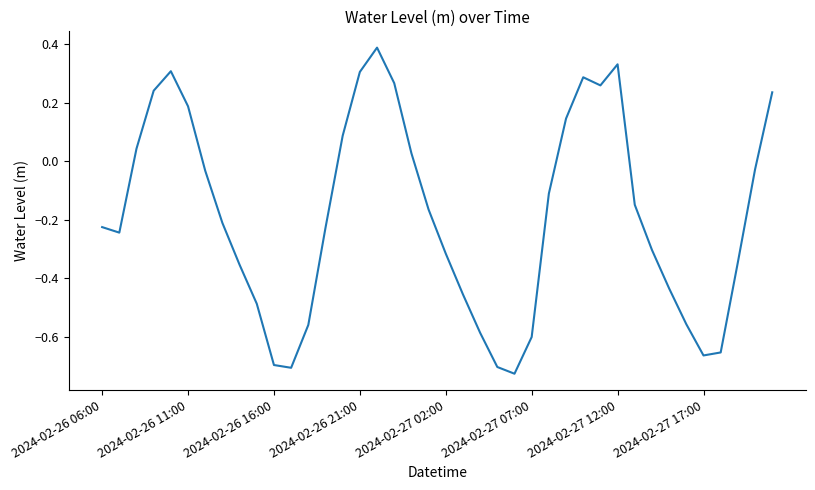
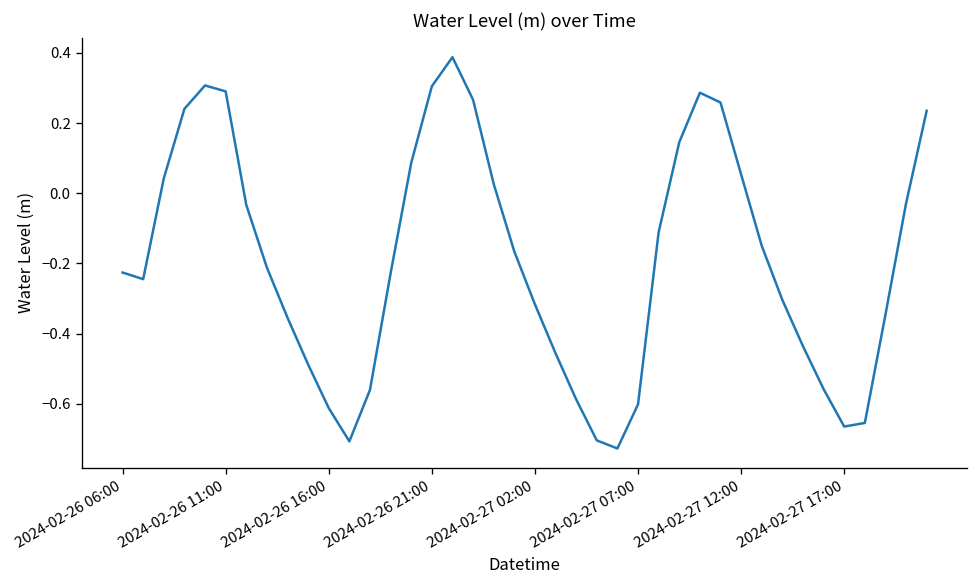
  {
    "2024-02-26 06:00": -0.23,
-   "2024-02-26 11:00": 0.19,
-   "2024-02-26 16:00": -0.70,
+   "2024-02-26 11:00": 0.29,
+   "2024-02-26 16:00": -0.61,
    "2024-02-26 21:00": 0.30,
    "2024-02-27 02:00": -0.32,
    "2024-02-27 07:00": -0.60,
-   "2024-02-27 12:00": 0.33,
+   "2024-02-27 12:00": 0.05,
    "2024-02-27 17:00": -0.66
  }
